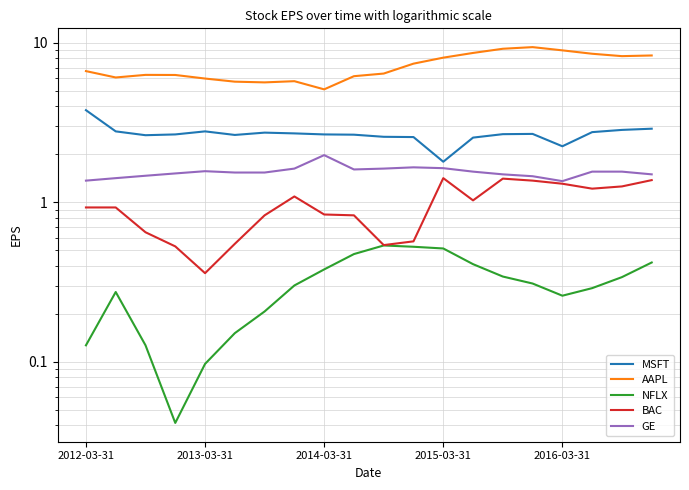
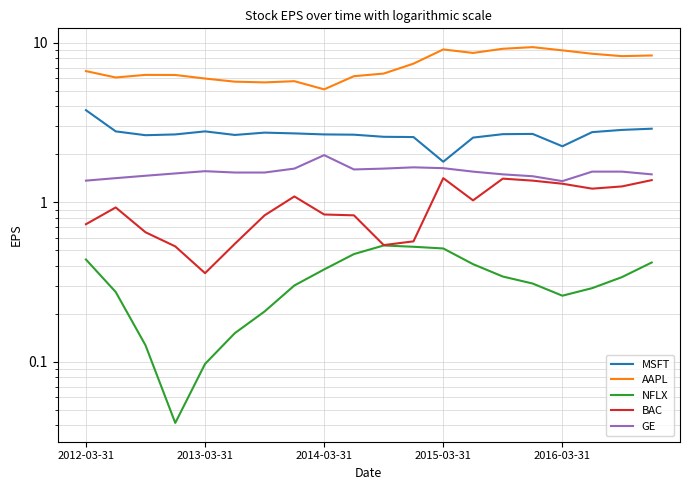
  {
    "MSFT": {
      "2012-03-31": 3.8,
      "2013-03-31": 2.8,
      "2014-03-31": 2.7,
      "2015-03-31": 1.8,
      "2016-03-31": 2.3
    },
    "AAPL": {
      "2012-03-31": 6.7,
      "2013-03-31": 6,
      "2014-03-31": 5,
-     "2015-03-31": 8,
+     "2015-03-31": 9,
      "2016-03-31": 9
    },
    "NFLX": {
-     "2012-03-31": 0.13,
+     "2012-03-31": 0.44,
      "2013-03-31": 0.10,
      "2014-03-31": 0.38,
      "2015-03-31": 0.51,
      "2016-03-31": 0.26
    },
    "BAC": {
-     "2012-03-31": 0.9,
+     "2012-03-31": 0.7,
      "2013-03-31": 0.36,
      "2014-03-31": 0.8,
      "2015-03-31": 1.4,
      "2016-03-31": 1.3
    },
    "GE": {
      "2012-03-31": 1.4,
      "2013-03-31": 1.6,
      "2014-03-31": 2.0,
      "2015-03-31": 1.6,
      "2016-03-31": 1.4
    }
  }
